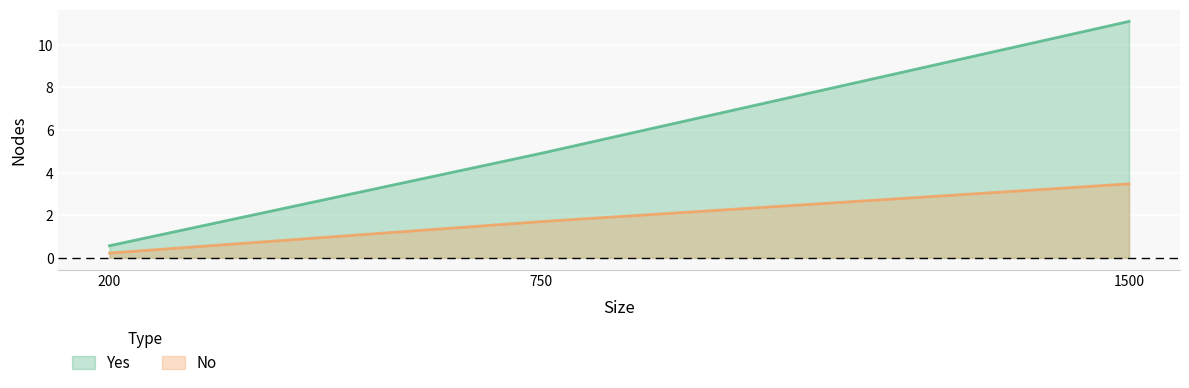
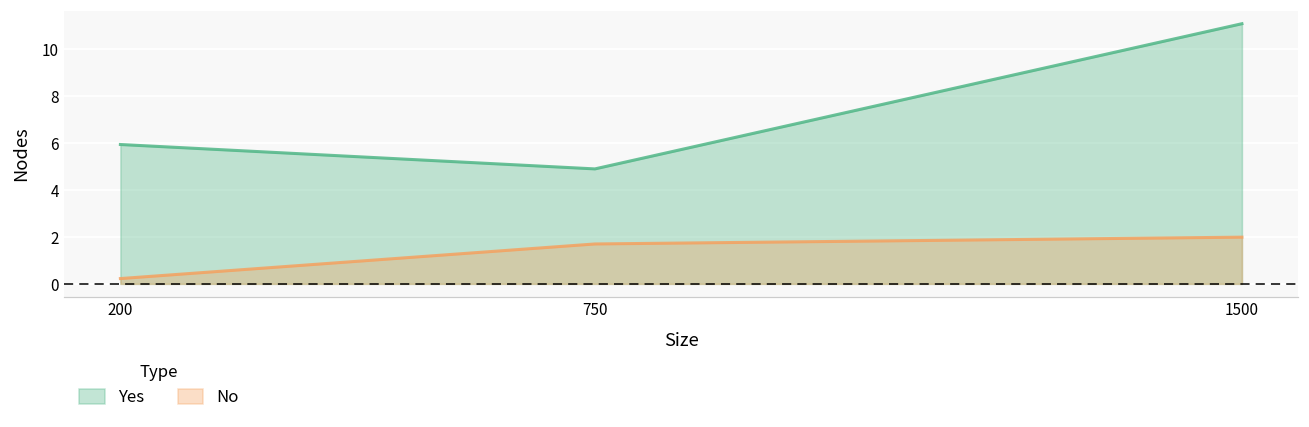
  {
    "Yes": {
-     "200": 0.6,
+     "200": 5.9,
      "750": 4.9,
      "1500": 11.1
    },
    "No": {
      "200": 0.2,
      "750": 1.7,
-     "1500": 3.5
+     "1500": 2.0
    }
  }
